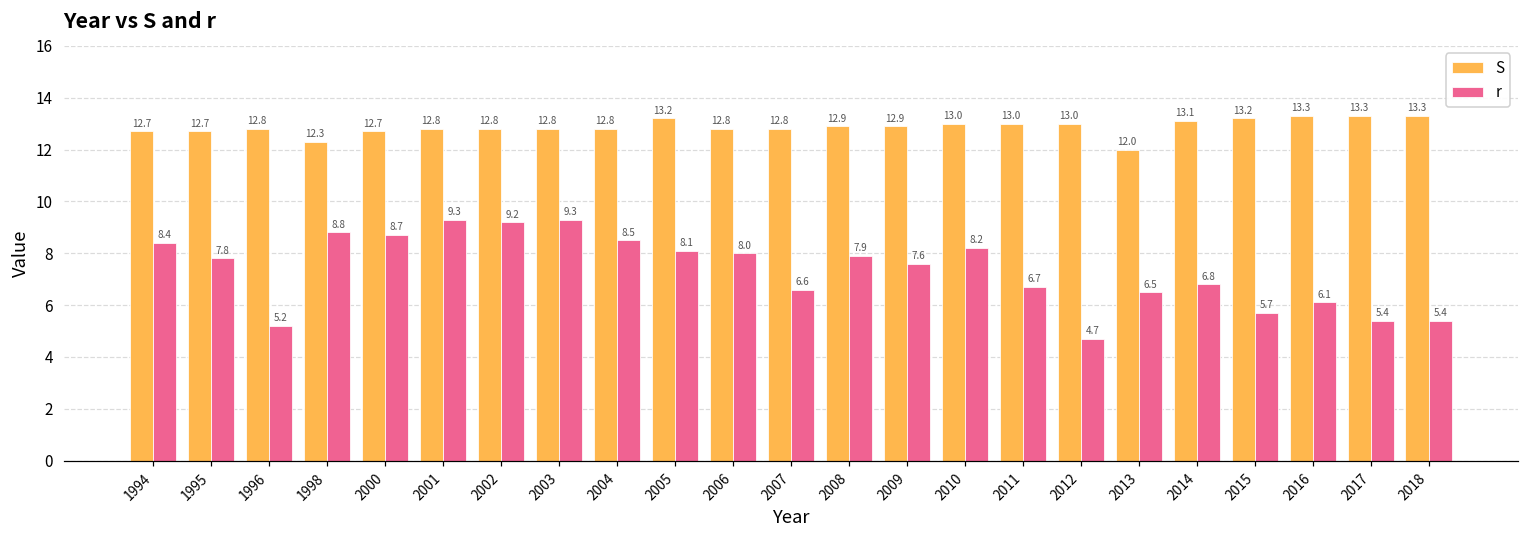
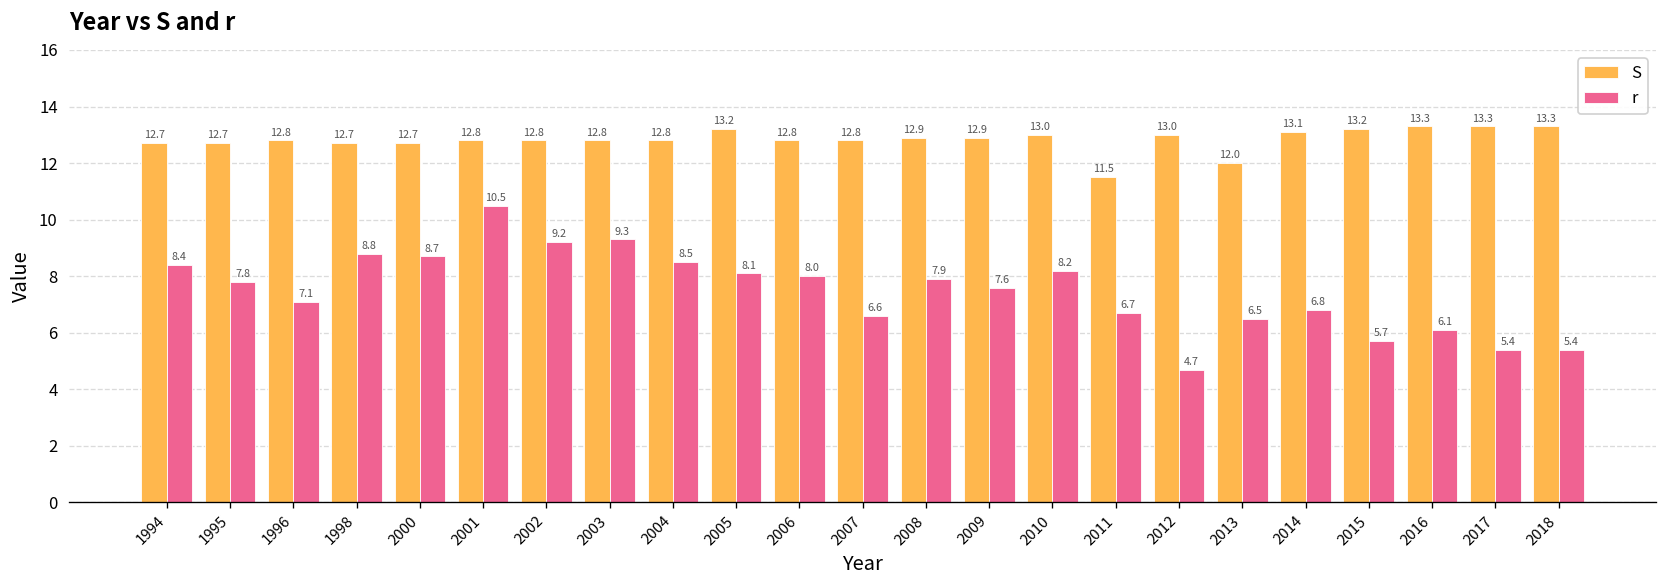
  {
    "S": {
      "1994": 12.7,
      "1995": 12.7,
      "1996": 12.8,
-     "1998": 12.3,
+     "1998": 12.7,
      "2000": 12.7,
      "2001": 12.8,
      "2002": 12.8,
      "2003": 12.8,
      "2004": 12.8,
      "2005": 13.2,
      "2006": 12.8,
      "2007": 12.8,
      "2008": 12.9,
      "2009": 12.9,
      "2010": 13.0,
-     "2011": 13.0,
+     "2011": 11.5,
      "2012": 13.0,
      "2013": 12.0,
      "2014": 13.1,
      "2015": 13.2,
      "2016": 13.3,
      "2017": 13.3,
      "2018": 13.3
    },
    "r": {
      "1994": 8.4,
      "1995": 7.8,
-     "1996": 5.2,
+     "1996": 7.1,
      "1998": 8.8,
      "2000": 8.7,
-     "2001": 9.3,
+     "2001": 10.5,
      "2002": 9.2,
      "2003": 9.3,
      "2004": 8.5,
      "2005": 8.1,
      "2006": 8.0,
      "2007": 6.6,
      "2008": 7.9,
      "2009": 7.6,
      "2010": 8.2,
      "2011": 6.7,
      "2012": 4.7,
      "2013": 6.5,
      "2014": 6.8,
      "2015": 5.7,
      "2016": 6.1,
      "2017": 5.4,
      "2018": 5.4
    }
  }
